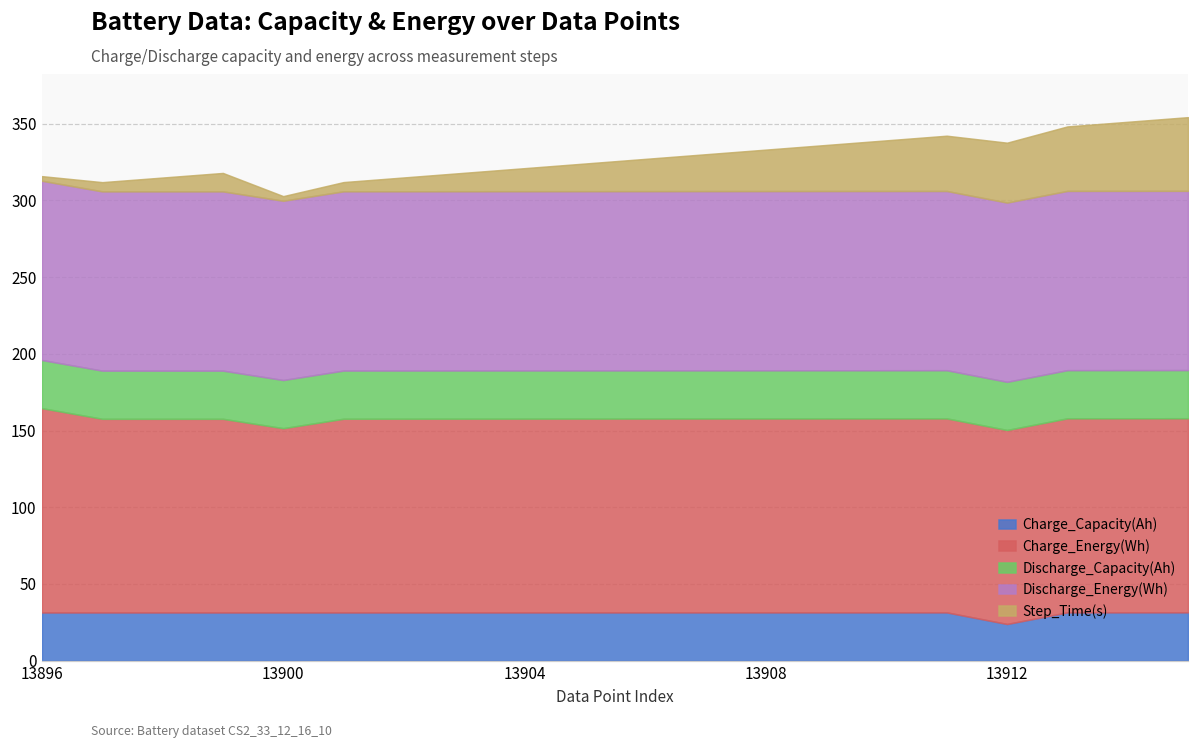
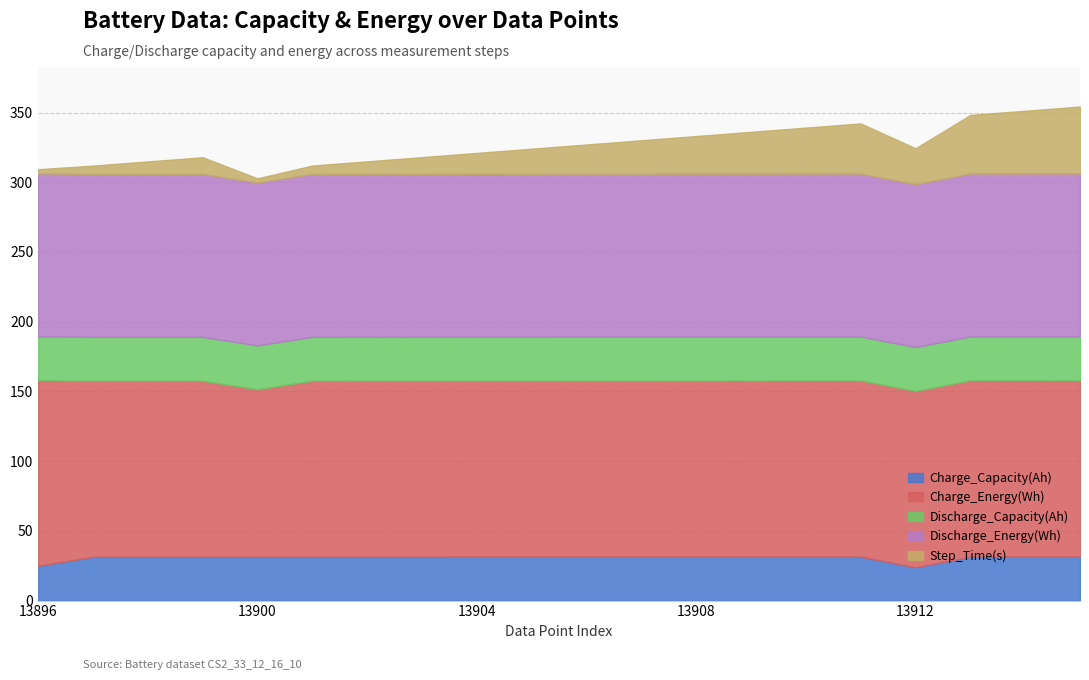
  {
    "Charge_Capacity(Ah)": {
-     "13896": 31,
+     "13896": 25,
      "13900": 31,
      "13904": 31,
      "13908": 31,
      "13912": 24
    },
    "Charge_Energy(Wh)": {
      "13896": 133,
      "13900": 120,
      "13904": 126,
      "13908": 126,
      "13912": 126
    },
    "Discharge_Capacity(Ah)": {
      "13896": 31,
      "13900": 31,
      "13904": 31,
      "13908": 31,
      "13912": 31
    },
    "Discharge_Energy(Wh)": {
      "13896": 117,
      "13900": 117,
      "13904": 117,
      "13908": 117,
      "13912": 117
    },
    "Step_Time(s)": {
      "13896": 3,
      "13900": 3,
      "13904": 15,
      "13908": 27,
-     "13912": 39
+     "13912": 26
    }
  }
